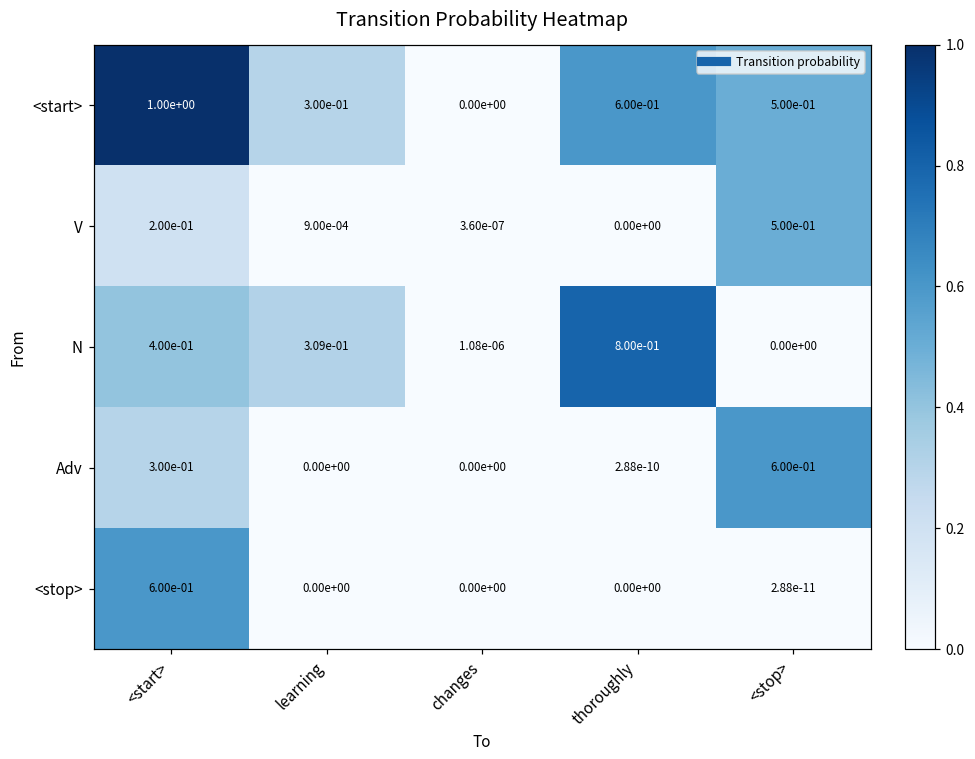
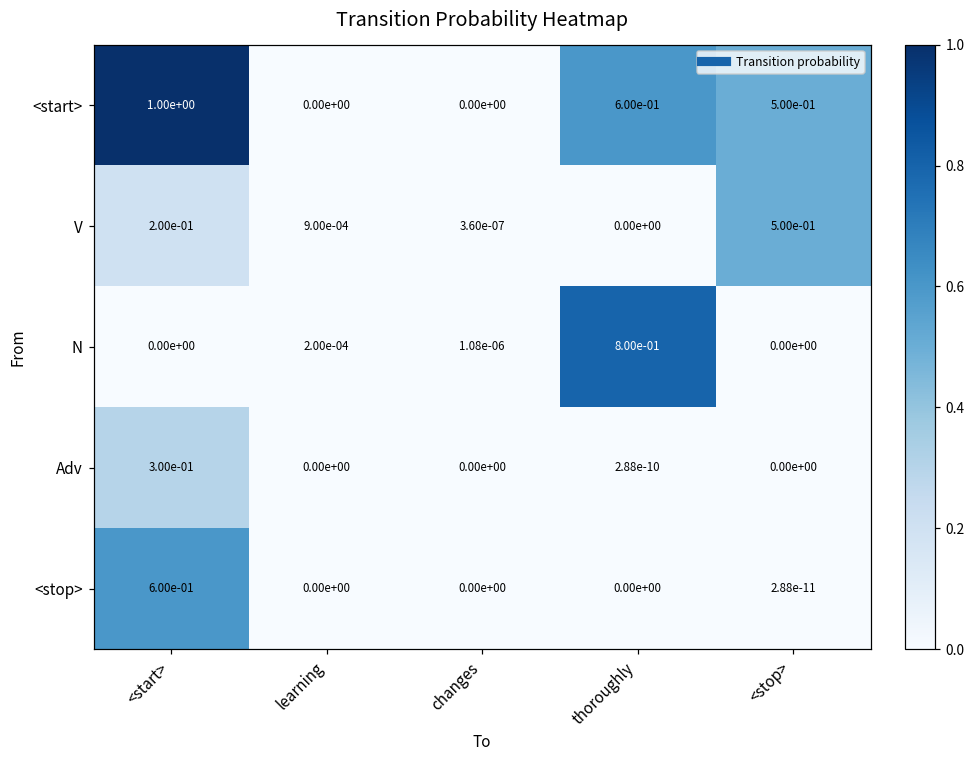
  {
    "<start>": {
      "<start>": "1.00e+00",
-     "learning": "3.00e-01",
+     "learning": "0.00e+00",
      "changes": "0.00e+00",
      "thoroughly": "6.00e-01",
      "<stop>": "5.00e-01"
    },
    "V": {
      "<start>": "2.00e-01",
      "learning": "9.00e-04",
      "changes": "3.60e-07",
      "thoroughly": "0.00e+00",
      "<stop>": "5.00e-01"
    },
    "N": {
-     "<start>": "4.00e-01",
-     "learning": "3.09e-01",
+     "<start>": "0.00e+00",
+     "learning": "2.00e-04",
      "changes": "1.08e-06",
      "thoroughly": "8.00e-01",
      "<stop>": "0.00e+00"
    },
    "Adv": {
      "<start>": "3.00e-01",
      "learning": "0.00e+00",
      "changes": "0.00e+00",
      "thoroughly": "2.88e-10",
-     "<stop>": "6.00e-01"
+     "<stop>": "0.00e+00"
    },
    "<stop>": {
      "<start>": "6.00e-01",
      "learning": "0.00e+00",
      "changes": "0.00e+00",
      "thoroughly": "0.00e+00",
      "<stop>": "2.88e-11"
    }
  }
